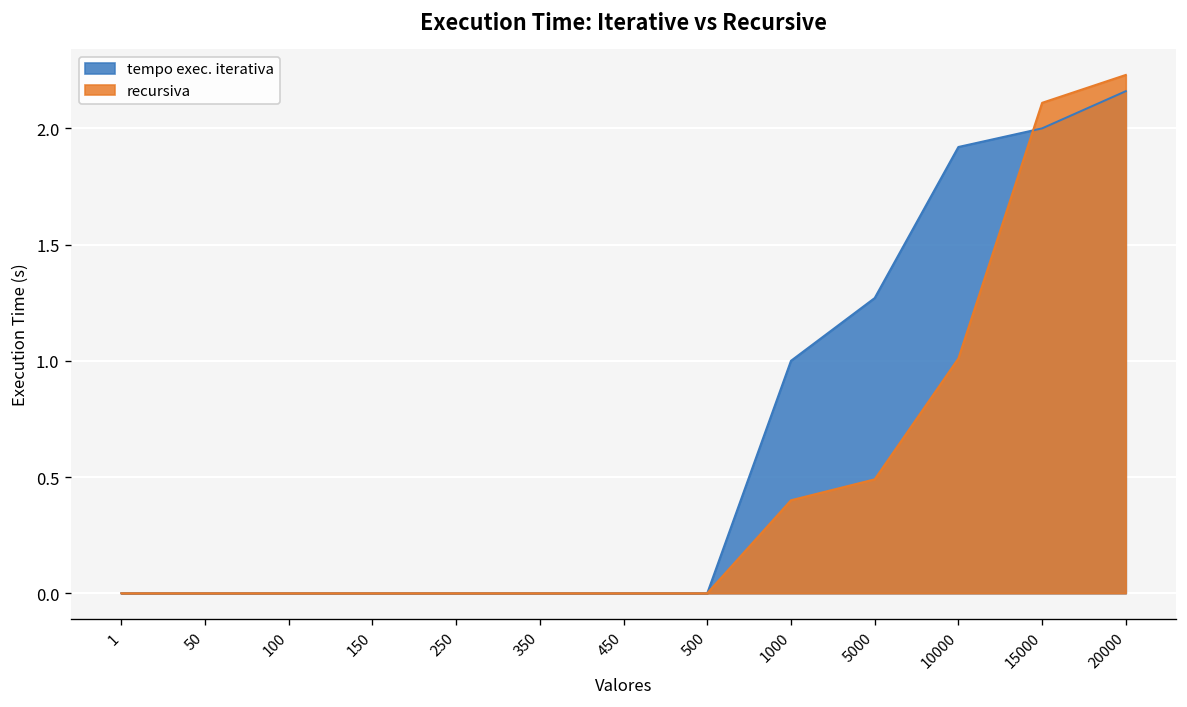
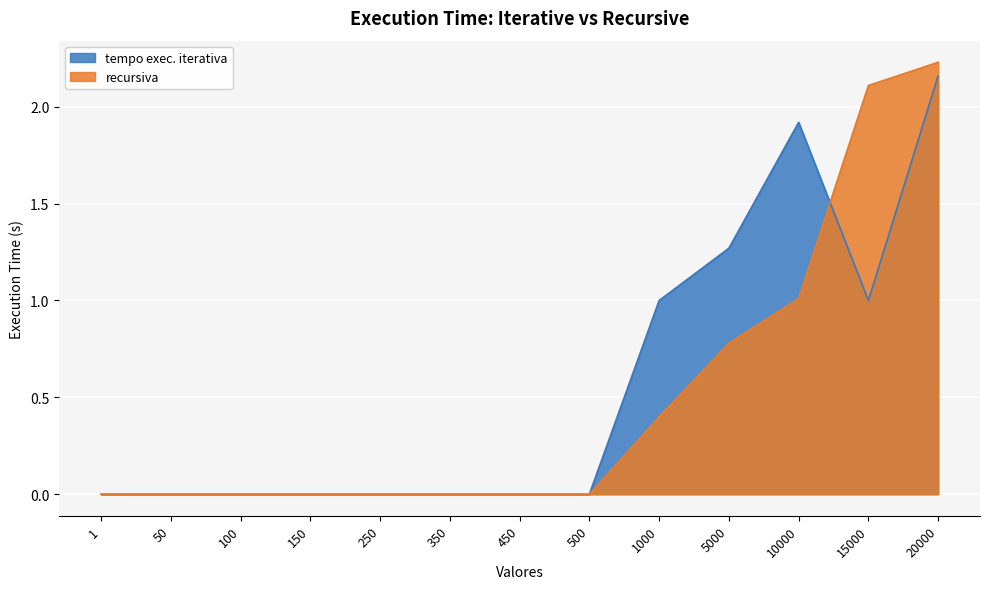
  {
    "tempo exec. iterativa": {
      "1000": 1,
      "5000": 1.27,
      "10000": 1.92,
-     "15000": 2,
+     "15000": 1,
      "20000": 2.16
    },
    "recursiva": {
      "1000": 0.40,
-     "5000": 0.49,
+     "5000": 0.78,
      "10000": 1.01,
      "15000": 2.11,
      "20000": 2.23
    }
  }
